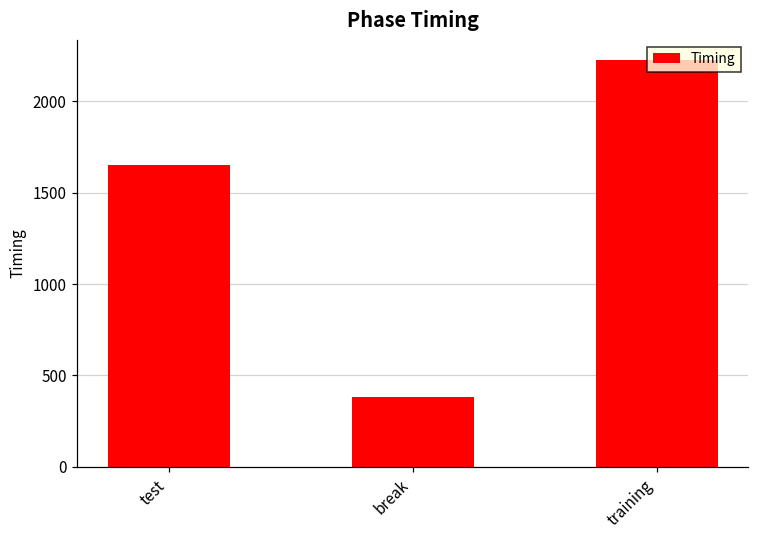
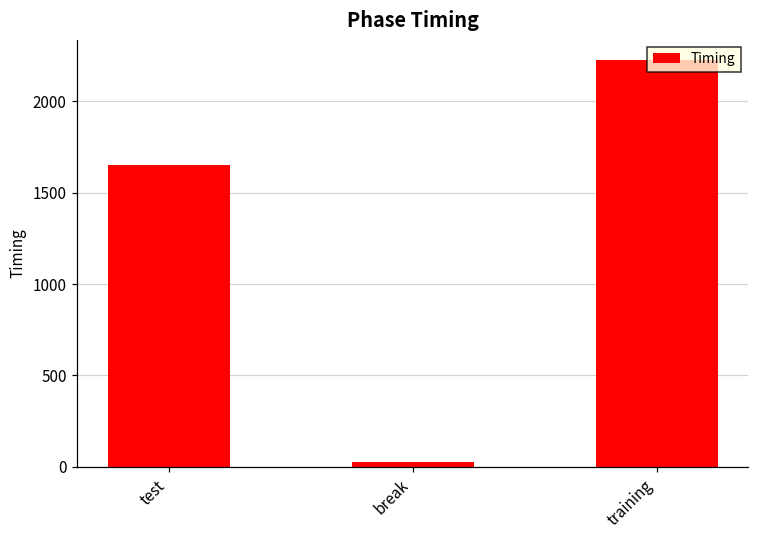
  {
    "test": 1650,
-   "break": 380
+   "break": 30
  }
